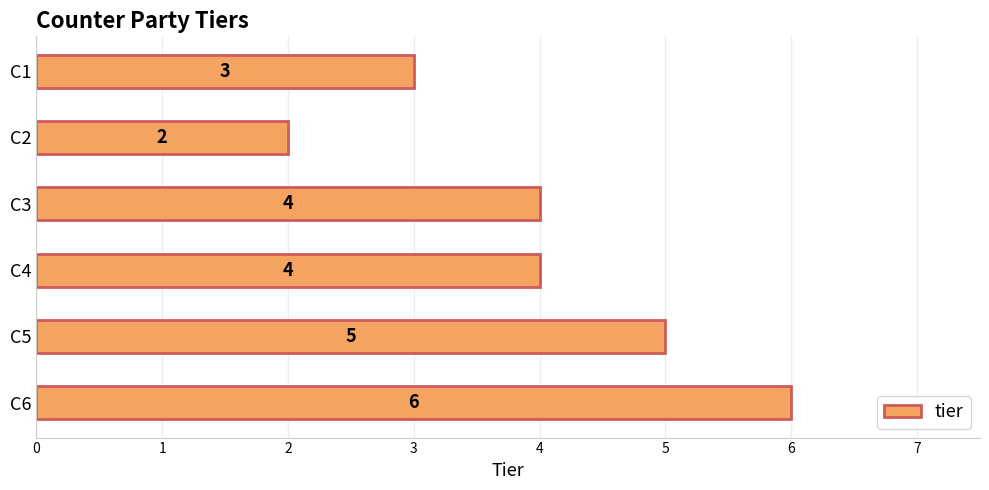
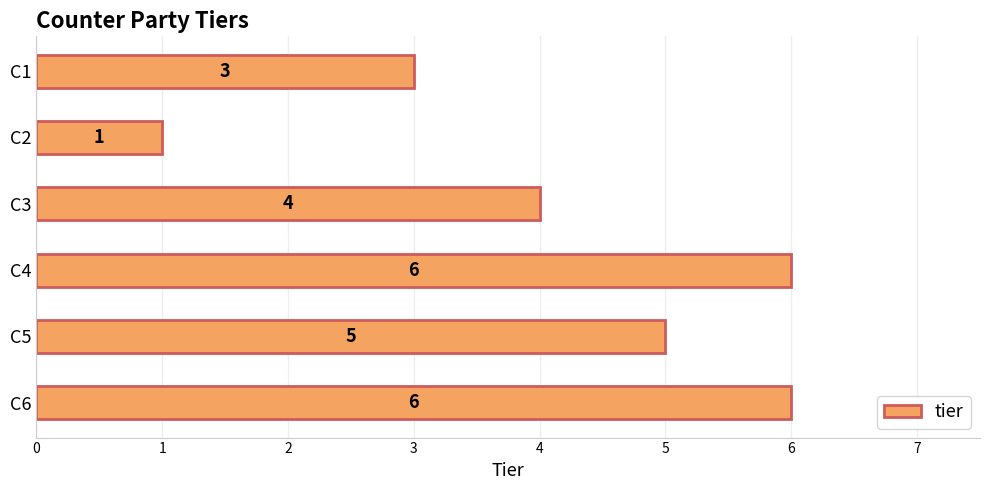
  {
    "C1": 3,
-   "C2": 2,
+   "C2": 1,
    "C3": 4,
-   "C4": 4,
+   "C4": 6,
    "C5": 5,
    "C6": 6
  }
